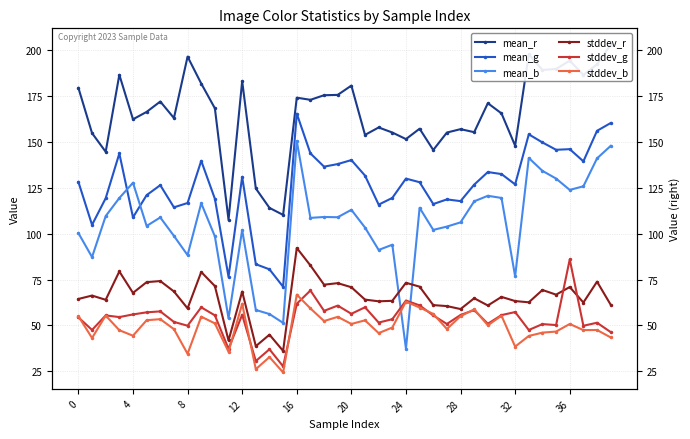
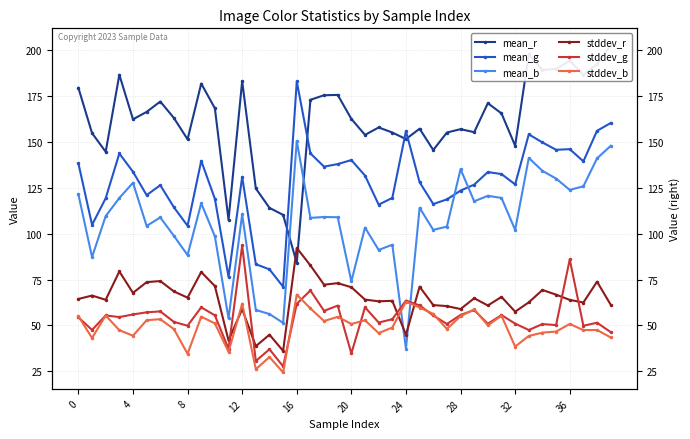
  {
    "mean_r": {
      "0": 179,
      "4": 162,
-     "8": 196,
+     "8": 151,
      "12": 183,
-     "16": 174,
-     "20": 181,
+     "16": 84,
+     "20": 163,
      "24": 152,
      "28": 157,
      "32": 148
    },
    "mean_g": {
-     "0": 128,
-     "4": 109,
-     "8": 117,
+     "0": 138,
+     "4": 134,
+     "8": 104,
      "12": 131,
-     "16": 165,
+     "16": 183,
      "20": 140,
-     "24": 130,
-     "28": 118,
+     "24": 156,
+     "28": 123,
      "32": 127,
      "36": 146
    },
    "mean_b": {
-     "0": 100,
+     "0": 121,
      "4": 128,
      "8": 88,
-     "12": 102,
+     "12": 110,
      "16": 151,
-     "20": 113,
+     "20": 74,
      "24": 37,
-     "28": 106,
-     "32": 77,
+     "28": 135,
+     "32": 102,
      "36": 124
    },
    "stddev_r": {
      "0": 64,
      "4": 68,
-     "8": 59,
-     "12": 68,
+     "8": 65,
+     "12": 59,
      "16": 92,
      "20": 71,
-     "24": 73,
+     "24": 45,
      "28": 59,
-     "32": 63,
-     "36": 71
+     "32": 58,
+     "36": 64
    },
    "stddev_g": {
      "4": 56,
      "8": 50,
-     "12": 56,
+     "12": 94,
      "16": 62,
-     "20": 56,
-     "32": 57,
+     "20": 35,
+     "32": 51,
      "36": 86
    },
    "stddev_b": {
      "4": 44,
      "8": 35,
      "12": 62,
      "16": 67,
      "20": 51,
      "32": 38,
      "36": 51
    }
  }
